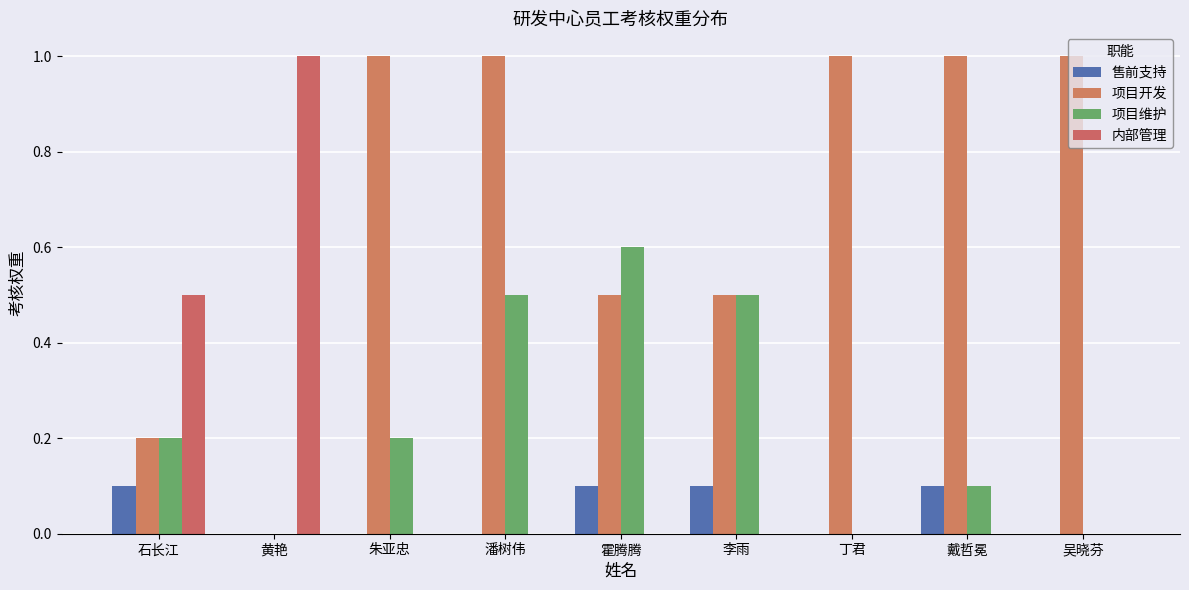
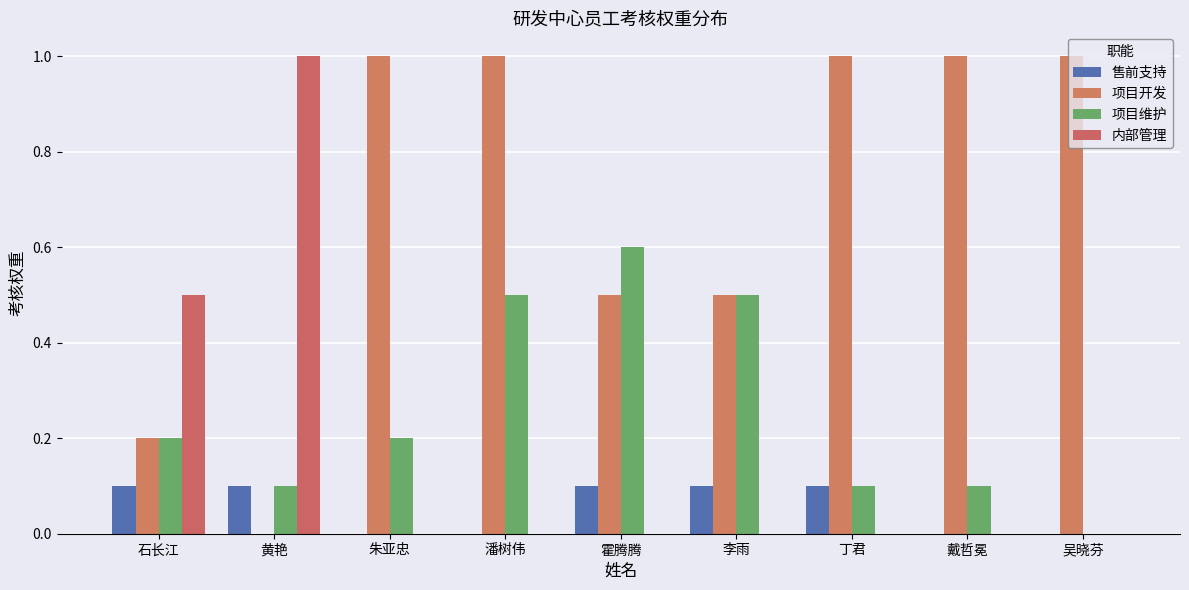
  {
    "售前支持": {
      "石长江": 0.1,
-     "黄艳": 0.0,
+     "黄艳": 0.1,
      "朱亚忠": 0.0,
      "潘树伟": 0.0,
      "霍腾腾": 0.1,
      "李雨": 0.1,
-     "丁君": 0.0,
-     "戴哲冕": 0.1,
+     "丁君": 0.1,
+     "戴哲冕": 0.0,
      "吴晓芬": 0.0
    },
    "项目维护": {
      "石长江": 0.2,
-     "黄艳": 0.0,
+     "黄艳": 0.1,
      "朱亚忠": 0.2,
      "潘树伟": 0.5,
      "霍腾腾": 0.6,
      "李雨": 0.5,
-     "丁君": 0.0,
+     "丁君": 0.1,
      "戴哲冕": 0.1,
      "吴晓芬": 0.0
    }
  }
